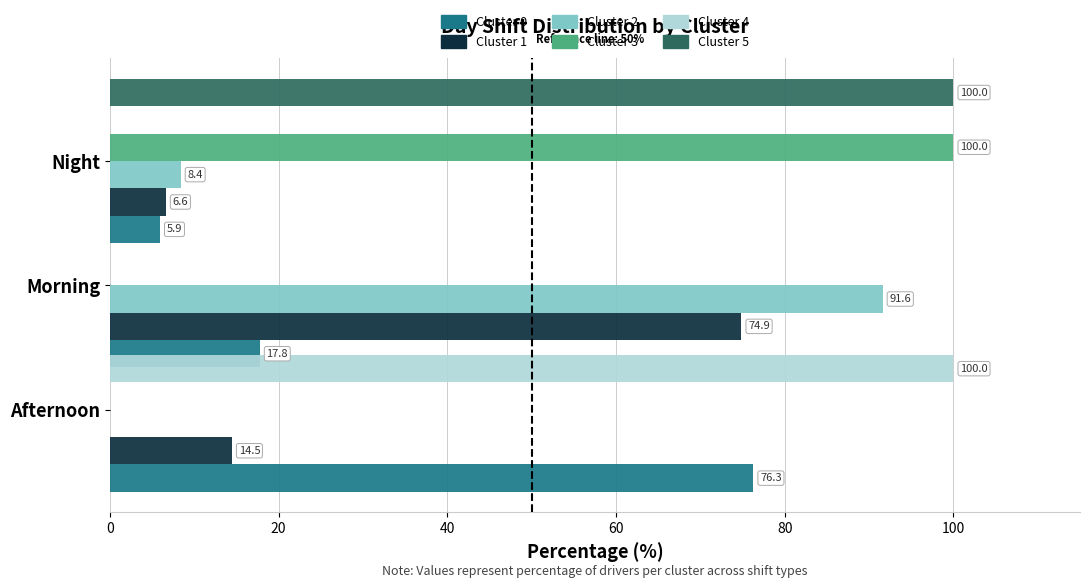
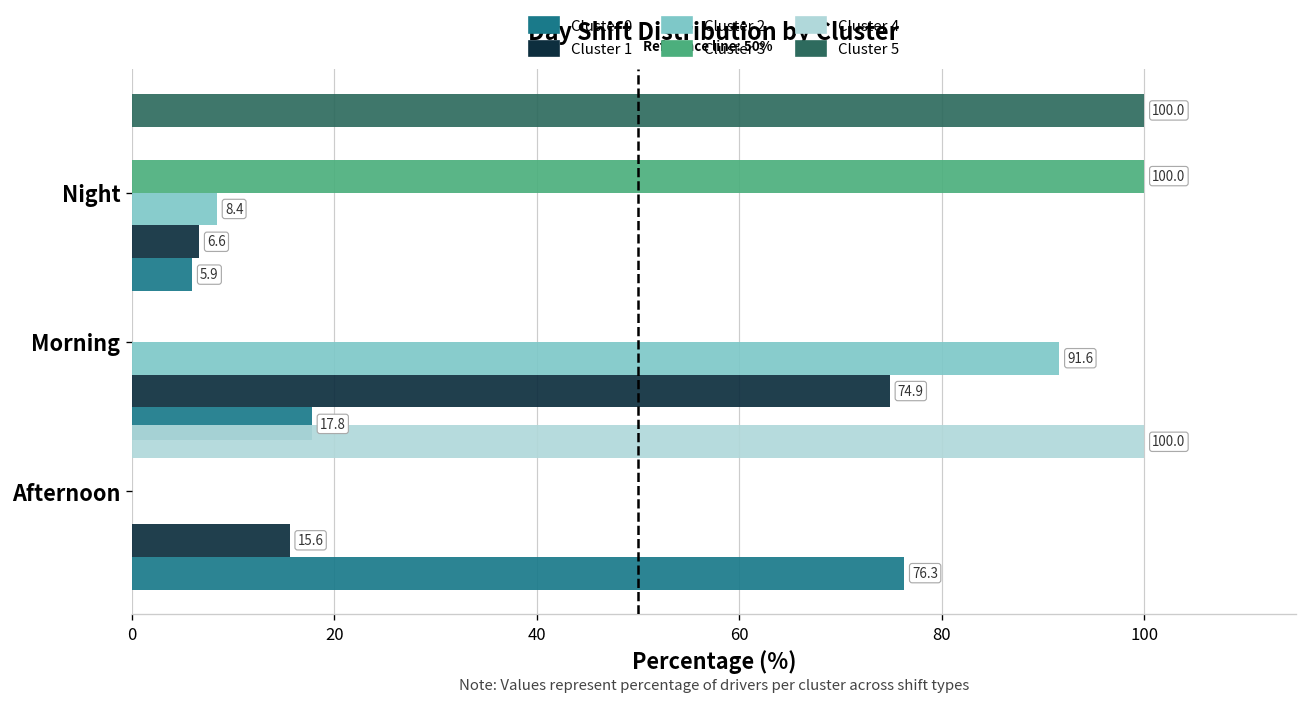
  {
    "Cluster 1": {
-     "Afternoon": 14.5
+     "Afternoon": 15.6
    },
    "Cluster 3": {
      "Morning": 0,
      "Afternoon": 0
    }
  }
